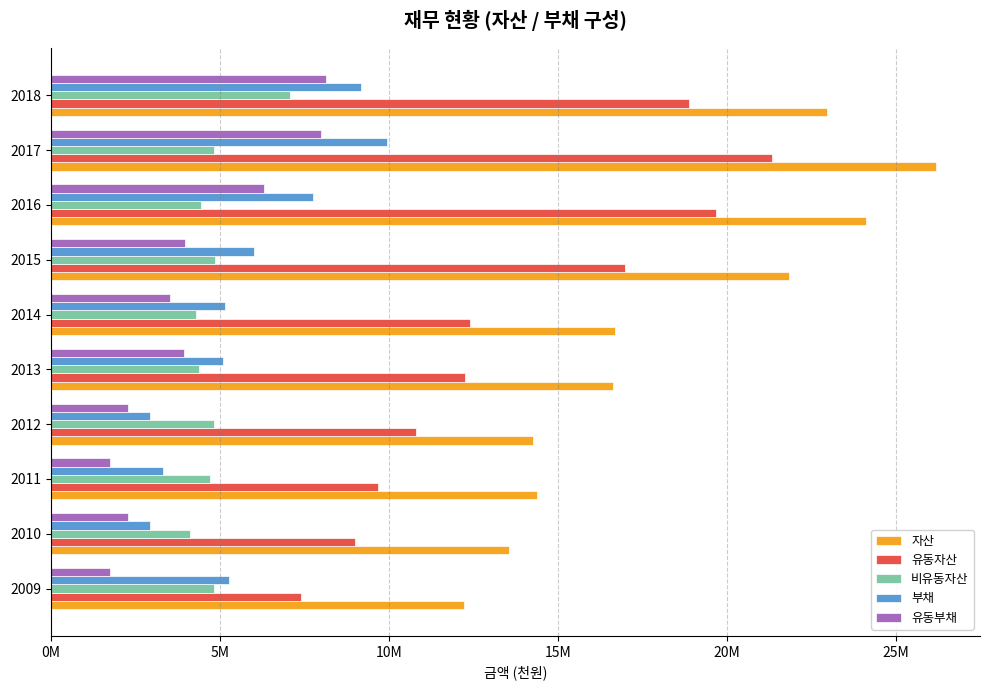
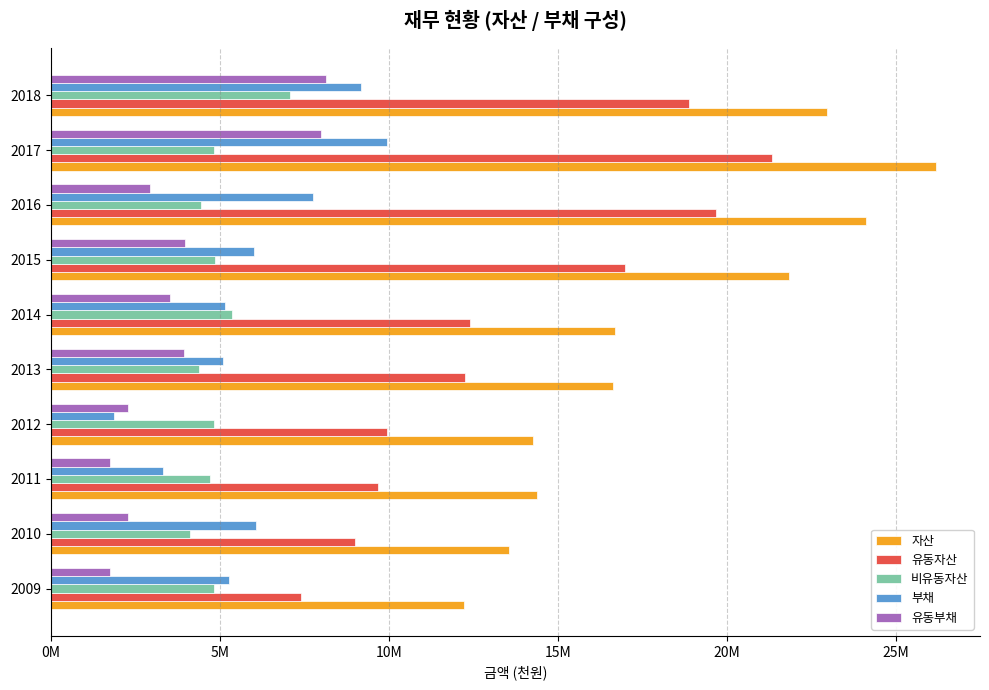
  {
    "자산": {
      "2018": 22900000,
      "2017": 26200000,
      "2016": 24100000,
      "2015": 21800000,
      "2014": 16700000,
      "2013": 16600000,
      "2012": 14300000,
      "2011": 14400000,
      "2010": 13600000,
      "2009": 12200000
    },
    "유동자산": {
      "2018": 18900000,
      "2017": 21300000,
      "2016": 19700000,
      "2015": 17000000,
      "2014": 12400000,
      "2013": 12300000,
-     "2012": 10800000,
+     "2012": 9900000,
      "2011": 9700000,
      "2010": 9000000,
      "2009": 7400000
    },
    "비유동자산": {
      "2018": 7100000,
      "2017": 4800000,
      "2016": 4400000,
      "2015": 4900000,
-     "2014": 4300000,
+     "2014": 5400000,
      "2013": 4400000,
      "2012": 4800000,
      "2011": 4700000,
      "2010": 4100000,
      "2009": 4800000
    },
    "부채": {
      "2018": 9200000,
      "2017": 9900000,
      "2016": 7800000,
      "2015": 6000000,
      "2014": 5200000,
      "2013": 5100000,
-     "2012": 2900000,
+     "2012": 1900000,
      "2011": 3300000,
-     "2010": 2900000,
+     "2010": 6100000,
      "2009": 5300000
    },
    "유동부채": {
      "2018": 8200000,
      "2017": 8000000,
-     "2016": 6300000,
+     "2016": 2900000,
      "2015": 4000000,
      "2014": 3500000,
      "2013": 3900000,
      "2012": 2300000,
      "2011": 1700000,
      "2010": 2300000,
      "2009": 1800000
    }
  }
